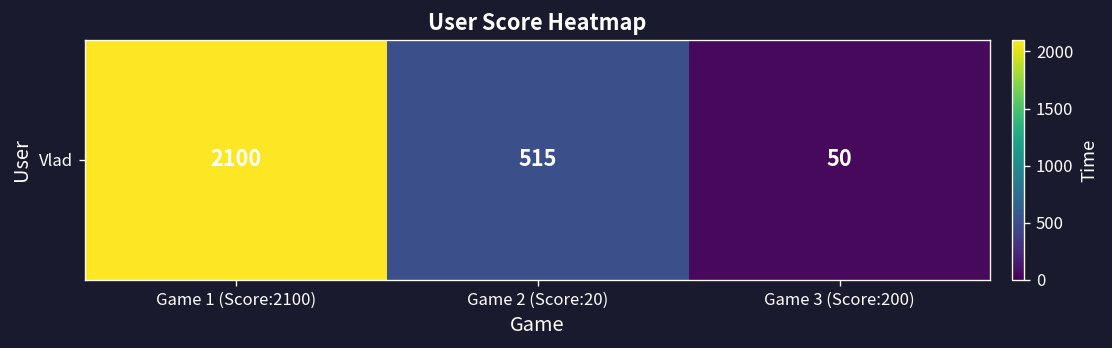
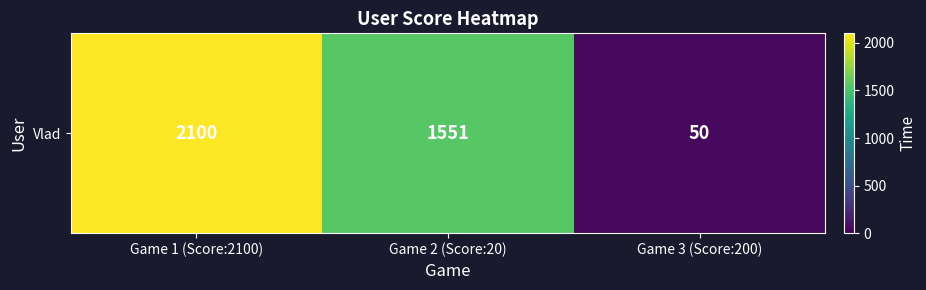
  {
    "Vlad": {
      "Game 1 (Score:2100)": 2100,
-     "Game 2 (Score:20)": 515,
+     "Game 2 (Score:20)": 1551,
      "Game 3 (Score:200)": 50
    }
  }
